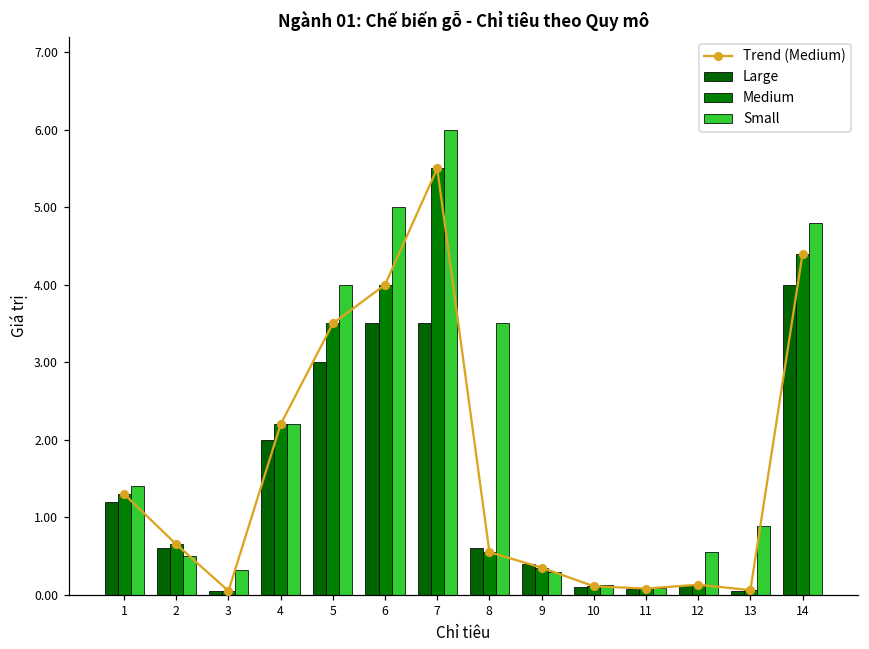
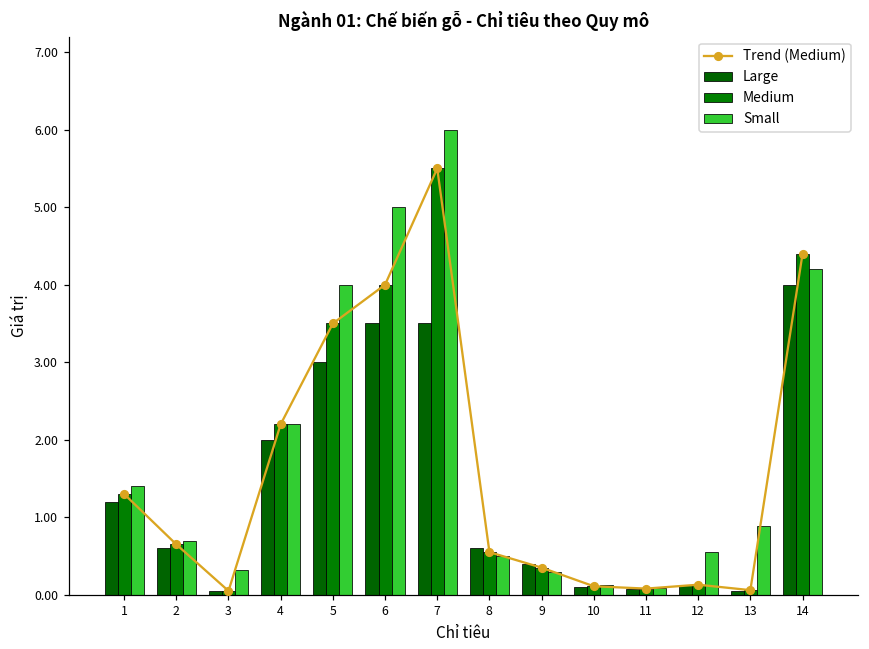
  {
    "Small": {
      "1": 1.4,
-     "2": 0.5,
+     "2": 0.7,
      "3": 0.3,
      "4": 2.2,
      "5": 4.0,
      "6": 5.0,
      "7": 6.0,
-     "8": 3.5,
+     "8": 0.5,
      "9": 0.3,
      "10": 0.1,
      "11": 0.1,
      "12": 0.6,
      "13": 0.9,
-     "14": 4.8
+     "14": 4.2
    }
  }
